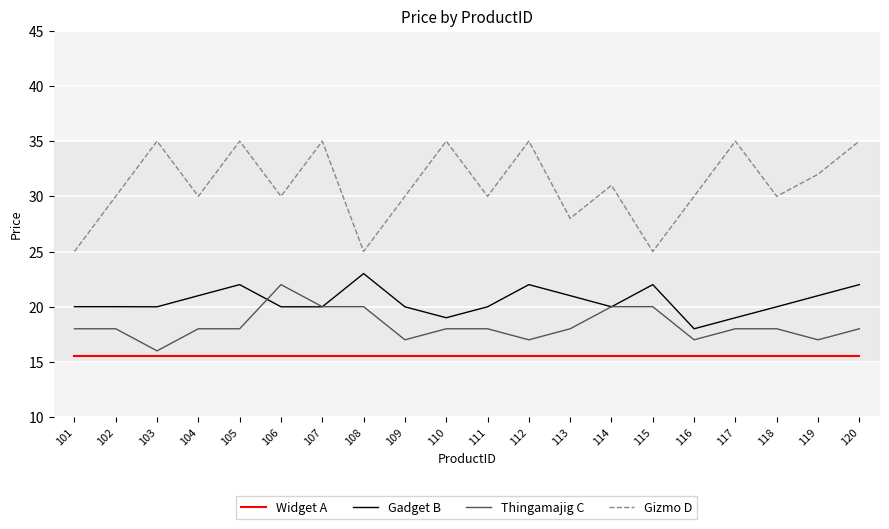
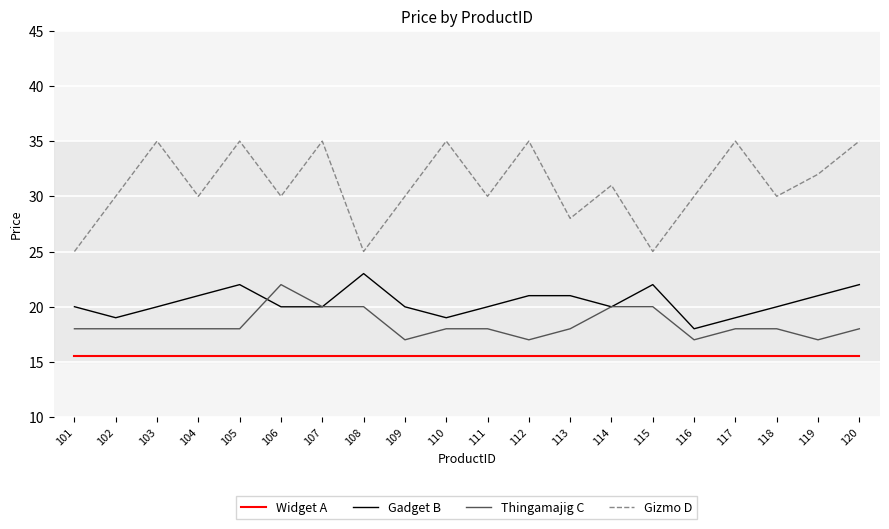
  {
    "Widget A": {
      "101": 15.5,
      "102": 15.5,
      "103": 15.5,
      "104": 15.5,
      "105": 15.5,
      "106": 15.5,
      "107": 15.5,
      "108": 15.5,
      "109": 15.5,
      "110": 15.5,
      "111": 15.5,
      "112": 15.5,
      "113": 15.5,
      "114": 15.5,
      "115": 15.5,
      "116": 15.5,
      "117": 15.5,
      "118": 15.5,
      "119": 15.5,
      "120": 15.5
    },
    "Gadget B": {
      "101": 20,
-     "102": 20,
+     "102": 19,
      "103": 20,
      "104": 21,
      "105": 22,
      "106": 20,
      "108": 23,
      "109": 20,
      "110": 19,
      "111": 20,
-     "112": 22,
+     "112": 21,
      "113": 21,
      "115": 22,
      "116": 18,
      "117": 19,
      "118": 20,
      "119": 21,
      "120": 22
    },
    "Thingamajig C": {
      "101": 18,
      "102": 18,
-     "103": 16,
+     "103": 18,
      "104": 18,
      "105": 18,
      "106": 22,
      "108": 20,
      "109": 17,
      "110": 18,
      "111": 18,
      "112": 17,
      "113": 18,
      "115": 20,
      "116": 17,
      "117": 18,
      "118": 18,
      "119": 17,
      "120": 18
    },
    "Gizmo D": {
      "101": 25,
      "102": 30,
      "103": 35,
      "104": 30,
      "105": 35,
      "106": 30,
      "107": 35,
      "108": 25,
      "109": 30,
      "110": 35,
      "111": 30,
      "112": 35,
      "113": 28,
      "114": 31,
      "115": 25,
      "116": 30,
      "117": 35,
      "118": 30,
      "119": 32,
      "120": 35
    }
  }
